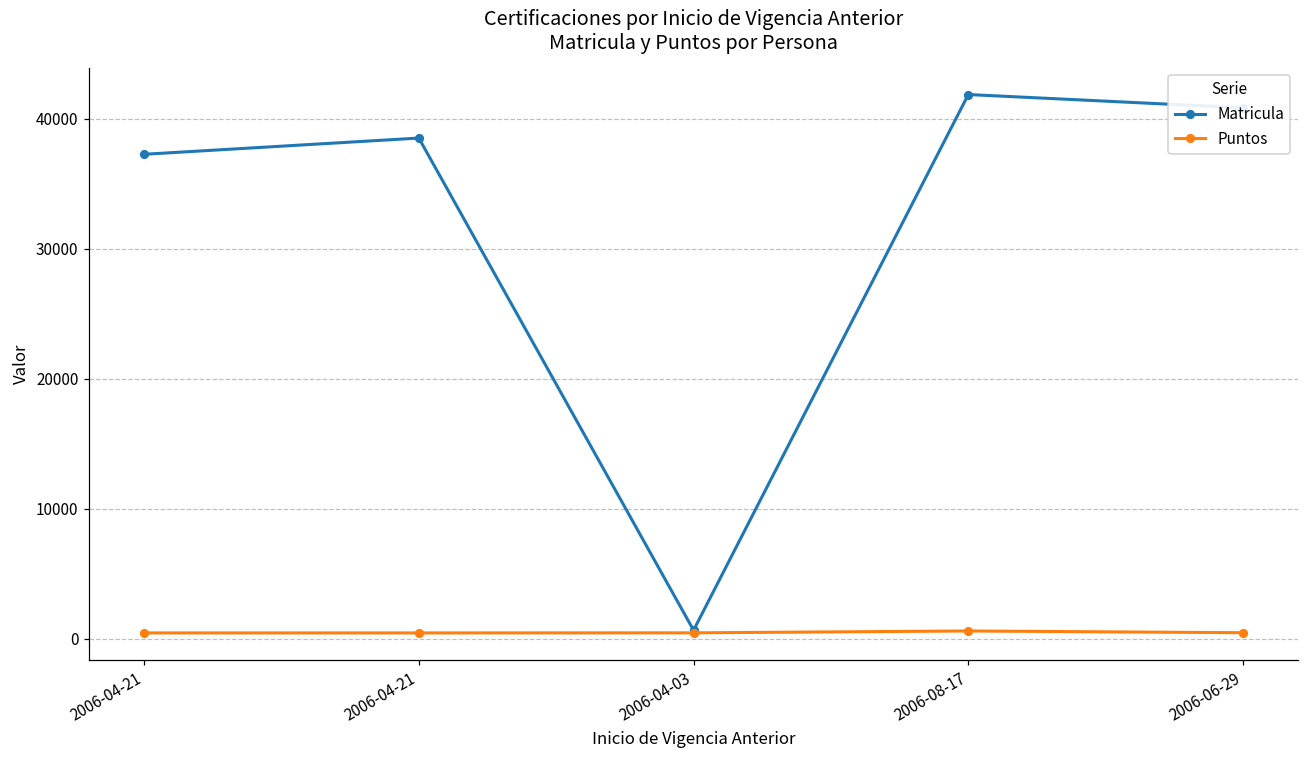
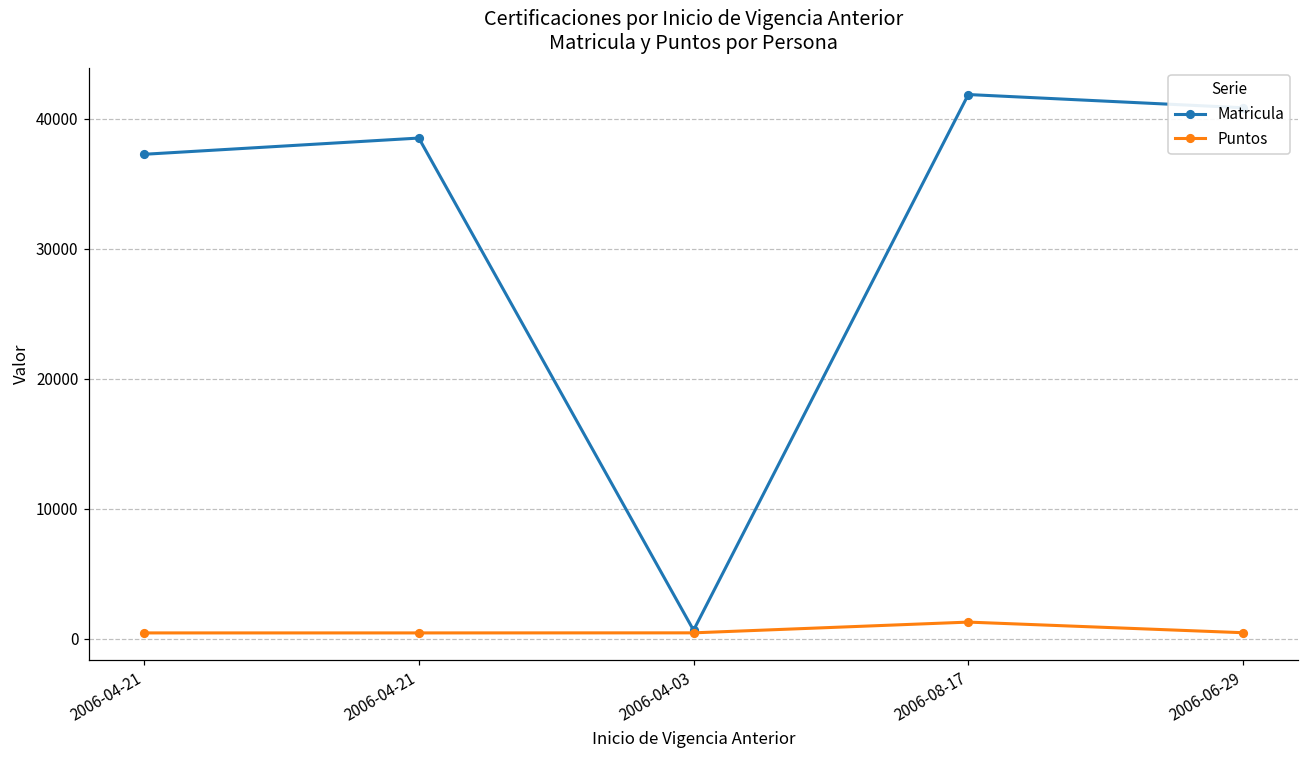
  {
    "Matricula": {
      "2006-08-17": 41900
    },
    "Puntos": {
-     "2006-08-17": 600,
+     "2006-08-17": 1300,
      "2006-06-29": 500
    }
  }
